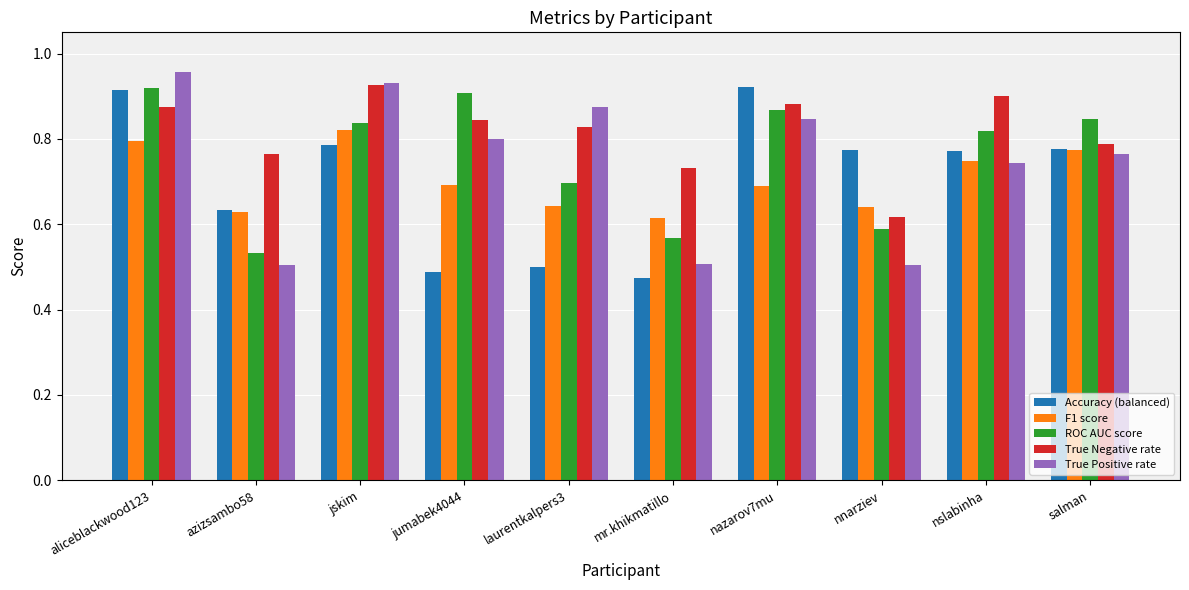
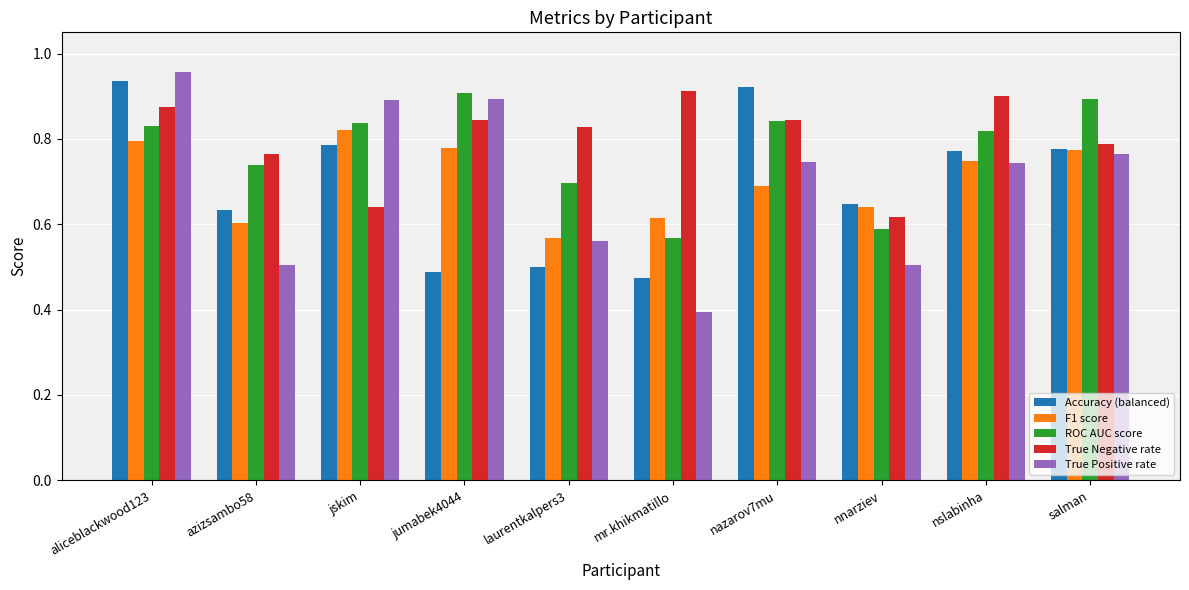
  {
    "Accuracy (balanced)": {
-     "aliceblackwood123": 0.92,
+     "aliceblackwood123": 0.94,
      "azizsambo58": 0.63,
      "jskim": 0.79,
      "jumabek4044": 0.49,
      "laurentkalpers3": 0.50,
      "mr.khikmatillo": 0.47,
      "nazarov7mu": 0.92,
-     "nnarziev": 0.77,
+     "nnarziev": 0.65,
      "nslabinha": 0.77,
      "salman": 0.78
    },
    "F1 score": {
      "aliceblackwood123": 0.80,
-     "azizsambo58": 0.63,
+     "azizsambo58": 0.60,
      "jskim": 0.82,
-     "jumabek4044": 0.69,
-     "laurentkalpers3": 0.64,
+     "jumabek4044": 0.78,
+     "laurentkalpers3": 0.57,
      "mr.khikmatillo": 0.61,
      "nazarov7mu": 0.69,
      "nnarziev": 0.64,
      "nslabinha": 0.75,
      "salman": 0.78
    },
    "ROC AUC score": {
-     "aliceblackwood123": 0.92,
-     "azizsambo58": 0.53,
+     "aliceblackwood123": 0.83,
+     "azizsambo58": 0.74,
      "jskim": 0.84,
      "jumabek4044": 0.91,
      "laurentkalpers3": 0.70,
      "mr.khikmatillo": 0.57,
-     "nazarov7mu": 0.87,
+     "nazarov7mu": 0.84,
      "nnarziev": 0.59,
      "nslabinha": 0.82,
-     "salman": 0.85
+     "salman": 0.89
    },
    "True Negative rate": {
      "aliceblackwood123": 0.88,
      "azizsambo58": 0.76,
-     "jskim": 0.93,
+     "jskim": 0.64,
      "jumabek4044": 0.85,
      "laurentkalpers3": 0.83,
-     "mr.khikmatillo": 0.73,
-     "nazarov7mu": 0.88,
+     "mr.khikmatillo": 0.91,
+     "nazarov7mu": 0.85,
      "nnarziev": 0.62,
      "nslabinha": 0.90,
      "salman": 0.79
    },
    "True Positive rate": {
      "aliceblackwood123": 0.96,
      "azizsambo58": 0.51,
-     "jskim": 0.93,
-     "jumabek4044": 0.80,
-     "laurentkalpers3": 0.88,
-     "mr.khikmatillo": 0.51,
-     "nazarov7mu": 0.85,
+     "jskim": 0.89,
+     "jumabek4044": 0.89,
+     "laurentkalpers3": 0.56,
+     "mr.khikmatillo": 0.39,
+     "nazarov7mu": 0.75,
      "nnarziev": 0.50,
      "nslabinha": 0.74,
      "salman": 0.76
    }
  }
